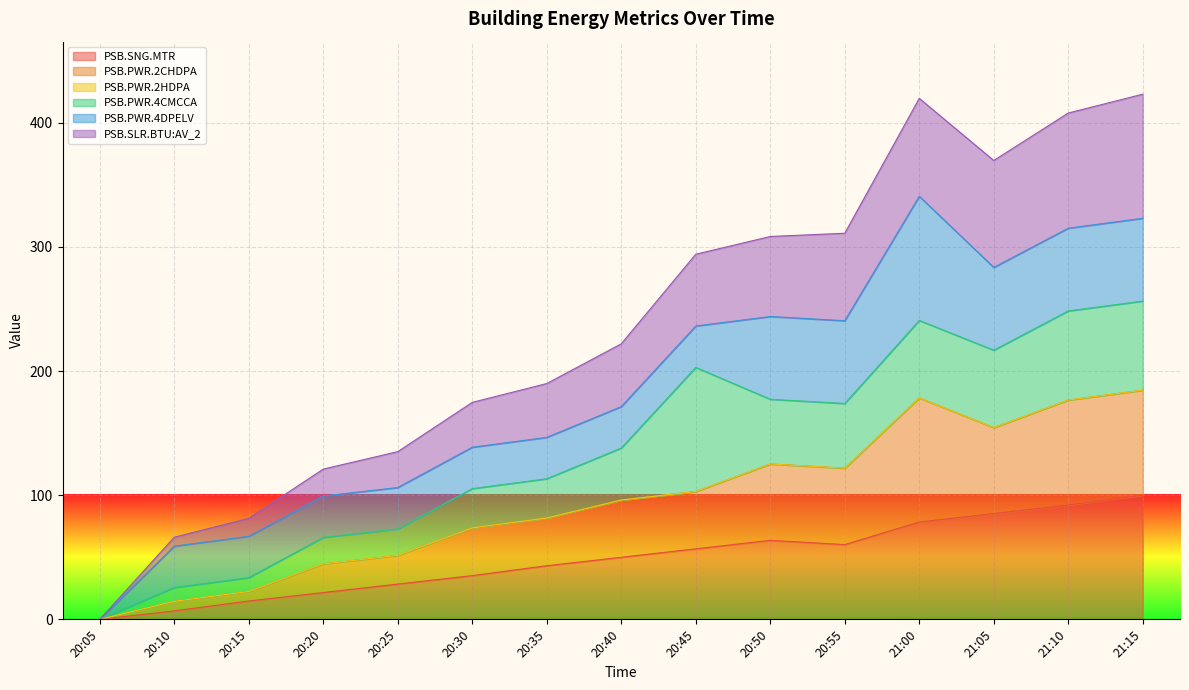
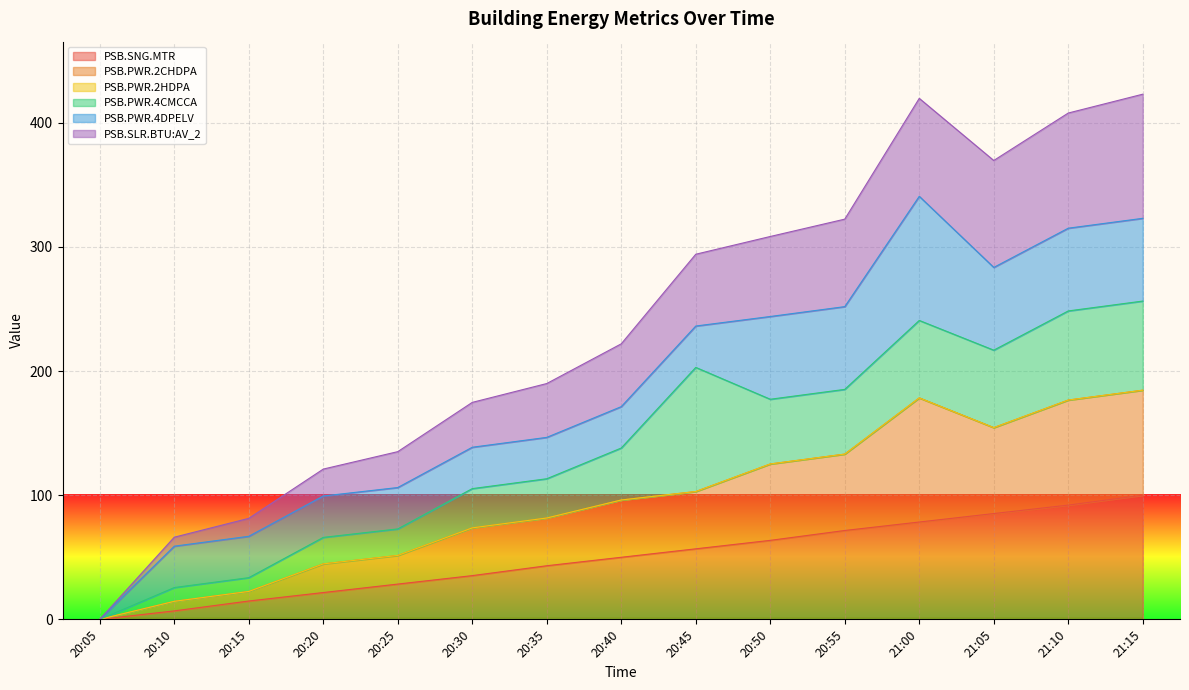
  {
    "PSB.SNG.MTR": {
      "20:10": 7,
      "20:15": 15,
      "20:20": 22,
      "20:25": 28,
      "20:30": 35,
      "20:35": 43,
      "20:40": 50,
      "20:45": 57,
      "20:50": 64,
-     "20:55": 60,
+     "20:55": 72,
      "21:00": 78,
      "21:05": 85,
      "21:10": 92,
      "21:15": 100
    },
    "PSB.PWR.4CMCCA": {
      "20:10": 11,
      "20:15": 11,
      "20:20": 21,
      "20:25": 21,
      "20:30": 32,
      "20:35": 32,
      "20:40": 42,
      "20:45": 100,
      "20:50": 52,
      "20:55": 52,
      "21:00": 62,
      "21:05": 62,
      "21:10": 72,
      "21:15": 72
    },
    "PSB.PWR.4DPELV": {
      "20:10": 33,
      "20:15": 33,
      "20:20": 33,
      "20:25": 33,
      "20:30": 33,
      "20:35": 33,
      "20:40": 33,
      "20:45": 33,
      "20:50": 67,
      "20:55": 67,
      "21:00": 100,
      "21:05": 67,
      "21:10": 67,
      "21:15": 67
    },
    "PSB.SLR.BTU:AV_2": {
      "20:10": 7,
      "20:15": 14,
      "20:20": 22,
      "20:25": 29,
      "20:30": 36,
      "20:35": 43,
      "20:40": 51,
      "20:45": 58,
      "20:50": 64,
      "20:55": 70,
      "21:00": 79,
      "21:05": 86,
      "21:10": 93,
      "21:15": 100
    }
  }
